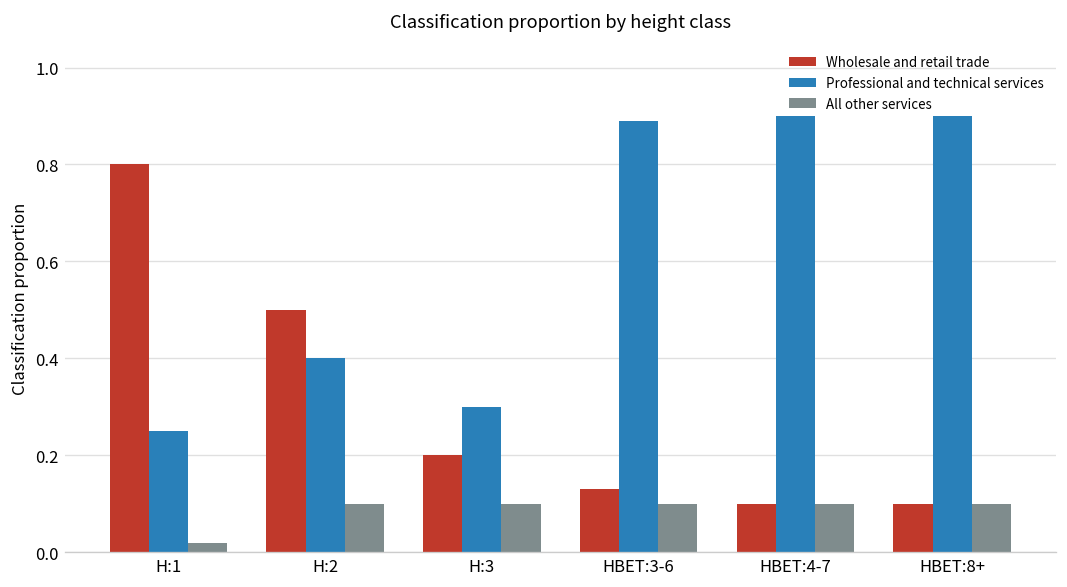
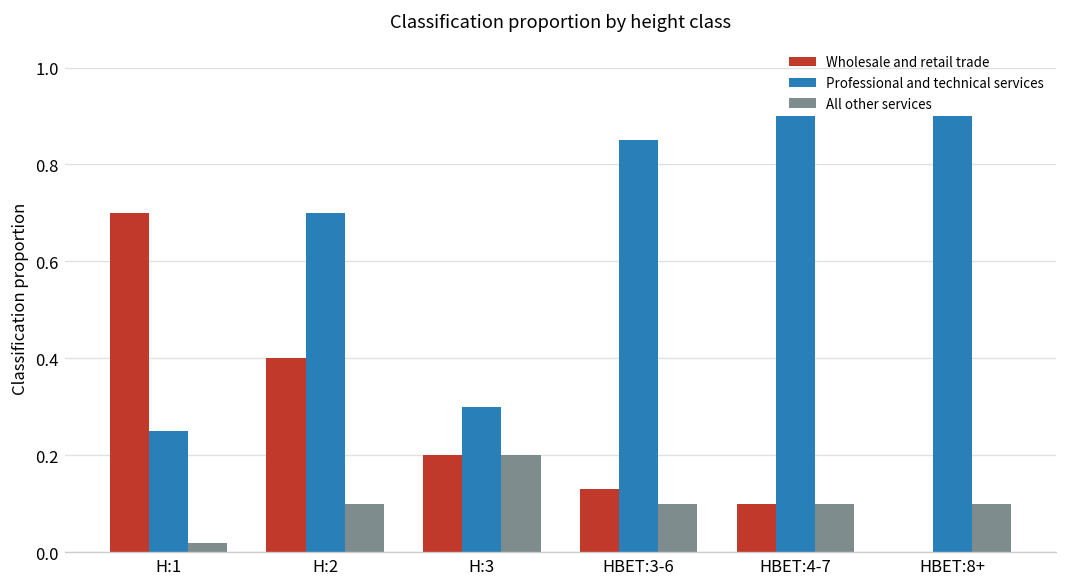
  {
    "Wholesale and retail trade": {
-     "H:1": 0.8,
-     "H:2": 0.5,
+     "H:1": 0.7,
+     "H:2": 0.4,
      "H:3": 0.2,
      "HBET:3-6": 0.13,
      "HBET:4-7": 0.1,
-     "HBET:8+": 0.1
+     "HBET:8+": 0.0
    },
    "Professional and technical services": {
      "H:1": 0.25,
-     "H:2": 0.4,
+     "H:2": 0.7,
      "H:3": 0.30,
-     "HBET:3-6": 0.89,
+     "HBET:3-6": 0.85,
      "HBET:4-7": 0.90,
      "HBET:8+": 0.90
    },
    "All other services": {
      "H:1": 0.02,
      "H:2": 0.1,
-     "H:3": 0.1,
+     "H:3": 0.2,
      "HBET:3-6": 0.1,
      "HBET:4-7": 0.1,
      "HBET:8+": 0.1
    }
  }
